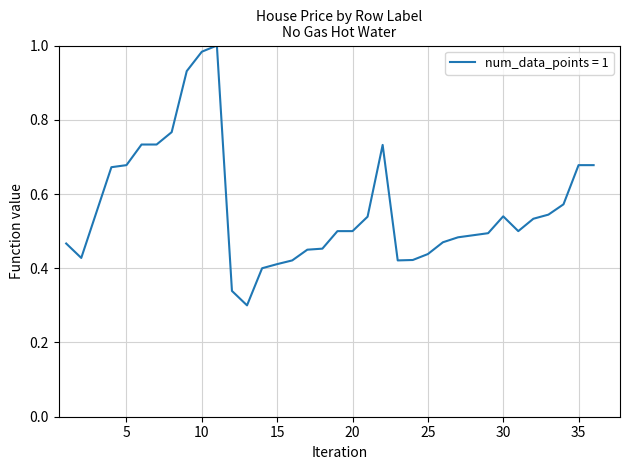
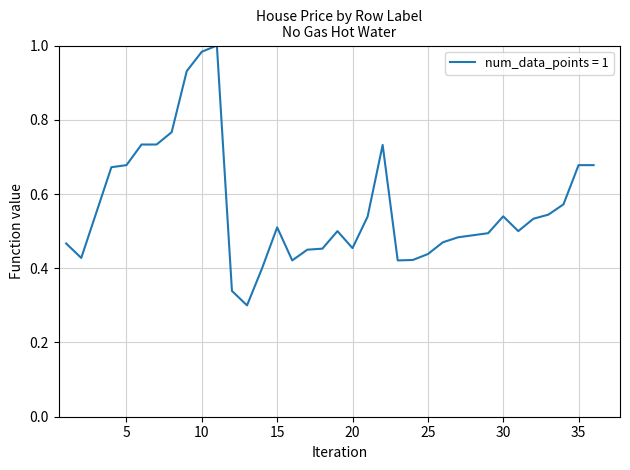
  {
    "5": 0.68,
    "10": 0.98,
-   "15": 0.41,
-   "20": 0.50,
+   "15": 0.51,
+   "20": 0.45,
    "25": 0.44,
    "30": 0.54,
    "35": 0.68
  }
